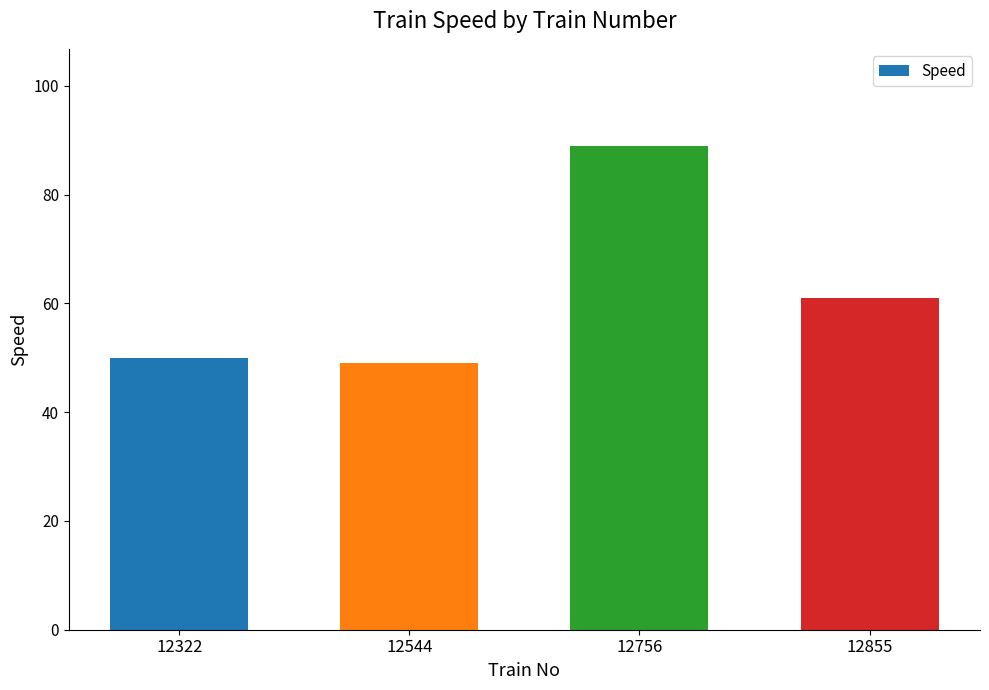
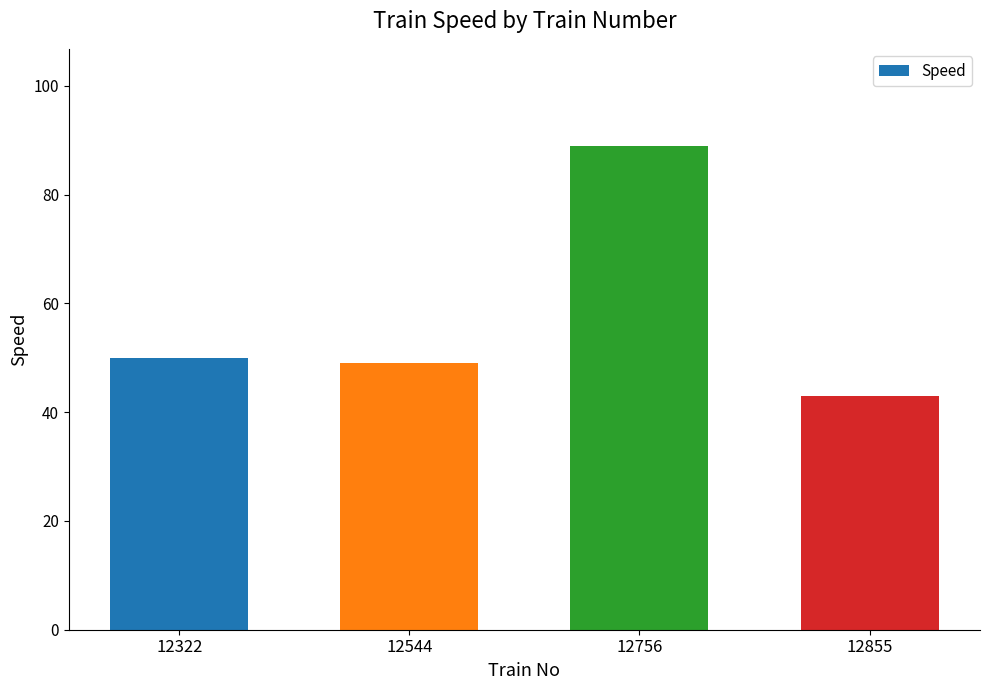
  {
    "12322": 50,
    "12544": 49,
    "12756": 89,
-   "12855": 61
+   "12855": 43
  }
